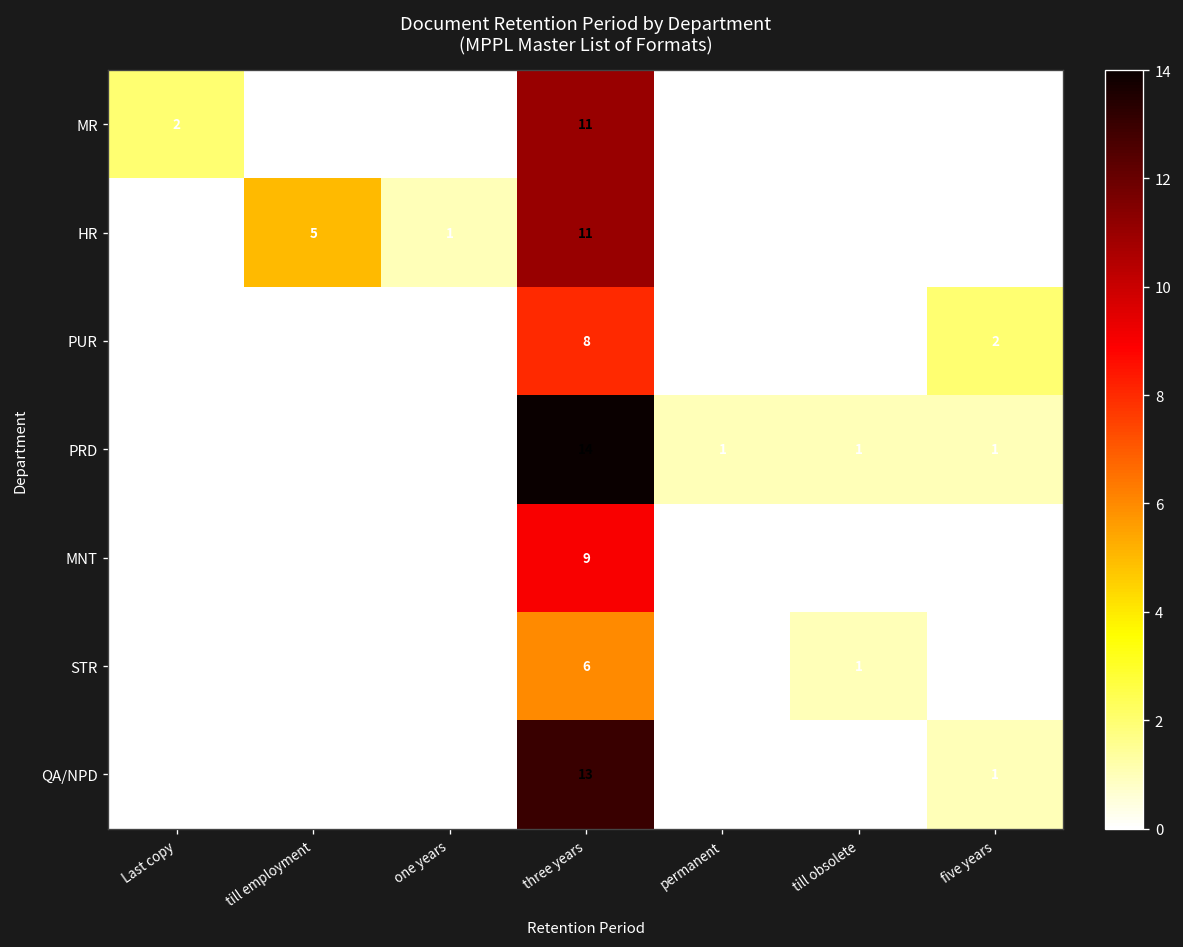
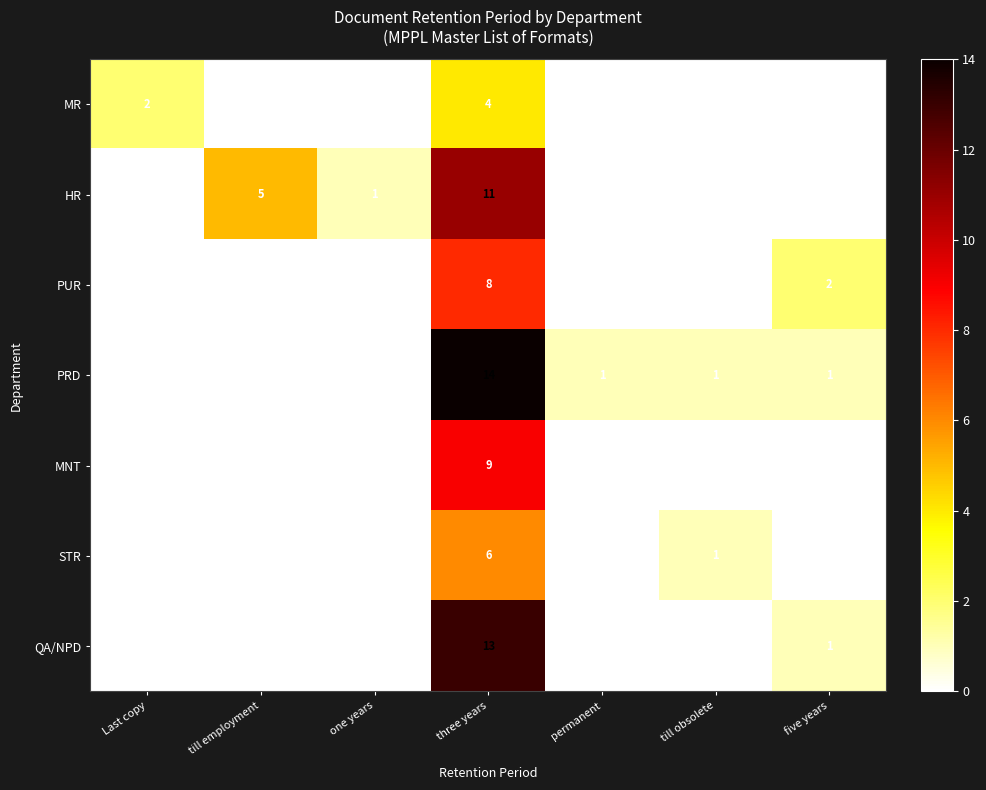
  {
    "MR": {
      "Last copy": 2,
-     "three years": 11
+     "three years": 4
    },
    "HR": {
      "till employment": 5,
      "one years": 1,
      "three years": 11
    },
    "PUR": {
      "three years": 8,
      "five years": 2
    },
    "PRD": {
      "permanent": 1,
      "till obsolete": 1,
      "five years": 1
    },
    "MNT": {
      "three years": 9
    },
    "STR": {
      "three years": 6,
      "till obsolete": 1
    },
    "QA/NPD": {
      "three years": 13,
      "five years": 1
    }
  }
